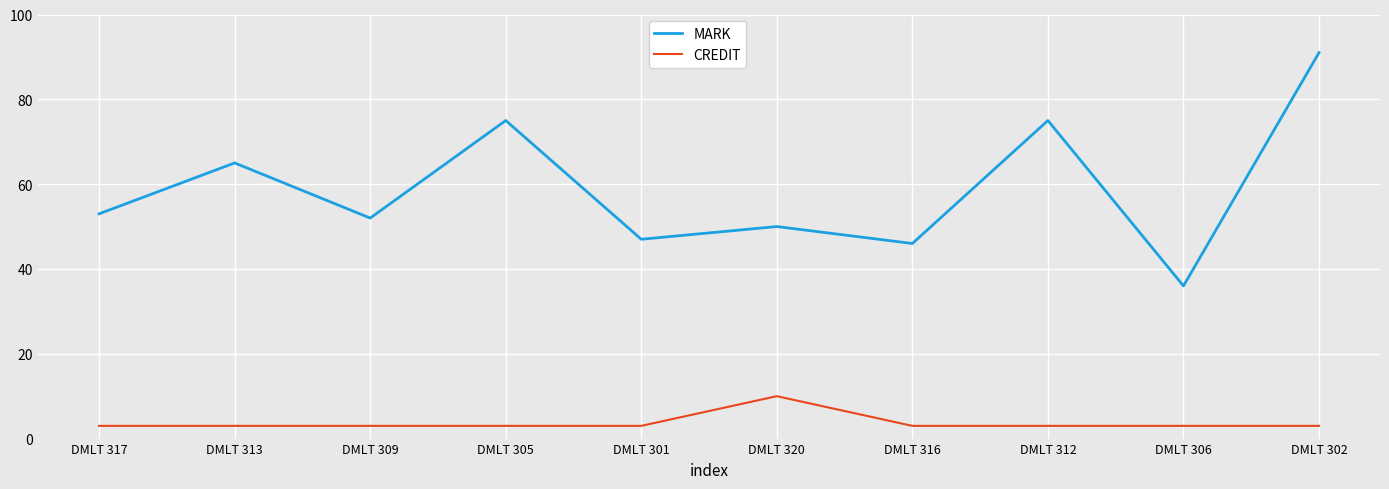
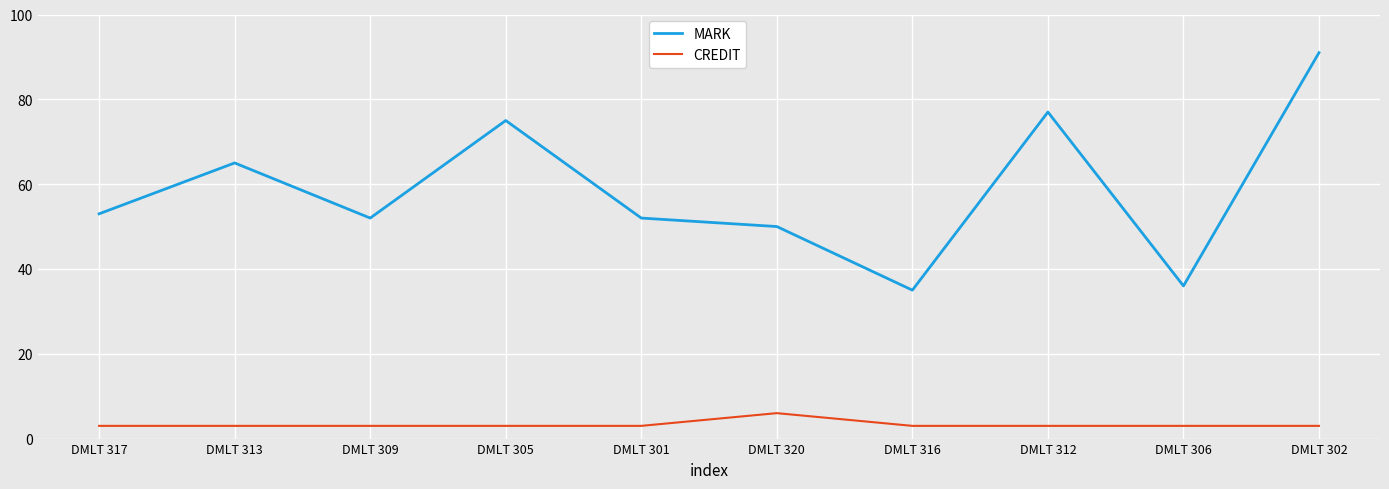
  {
    "MARK": {
      "DMLT 317": 53,
      "DMLT 313": 65,
      "DMLT 309": 52,
      "DMLT 305": 75,
-     "DMLT 301": 47,
+     "DMLT 301": 52,
      "DMLT 320": 50,
-     "DMLT 316": 46,
-     "DMLT 312": 75,
+     "DMLT 316": 35,
+     "DMLT 312": 77,
      "DMLT 306": 36,
      "DMLT 302": 91
    },
    "CREDIT": {
      "DMLT 317": 3,
      "DMLT 313": 3,
      "DMLT 309": 3,
      "DMLT 305": 3,
      "DMLT 301": 3,
-     "DMLT 320": 10,
+     "DMLT 320": 6,
      "DMLT 316": 3,
      "DMLT 312": 3,
      "DMLT 306": 3,
      "DMLT 302": 3
    }
  }
